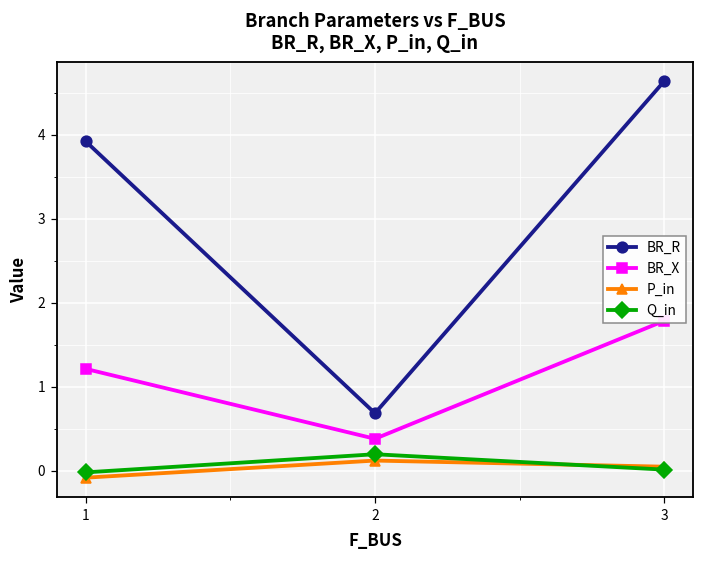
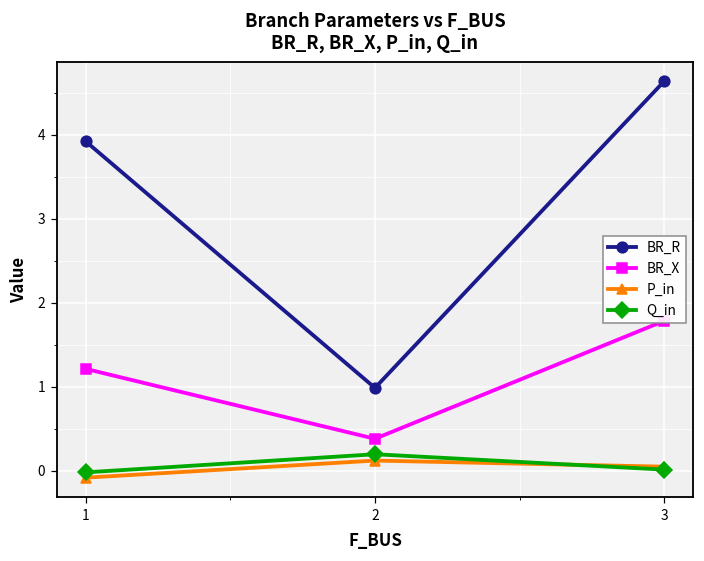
  {
    "BR_R": {
      "1": 3.9,
-     "2": 0.7,
+     "2": 1.0,
      "3": 4.6
    },
    "BR_X": {
      "1": 1.2,
      "2": 0.4
    },
    "P_in": {
      "1": -0.1,
      "2": 0.1,
      "3": 0.0
    },
    "Q_in": {
      "1": 0.0,
      "2": 0.2,
      "3": 0.0
    }
  }
